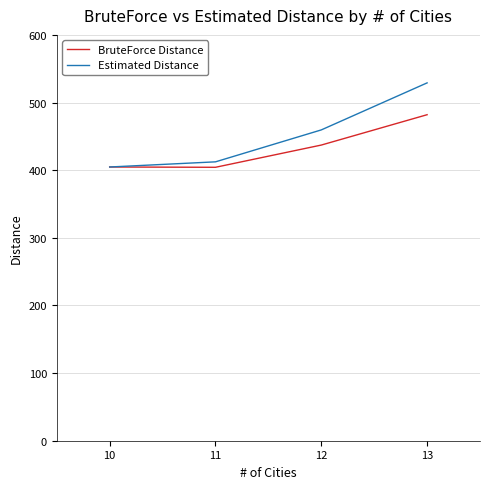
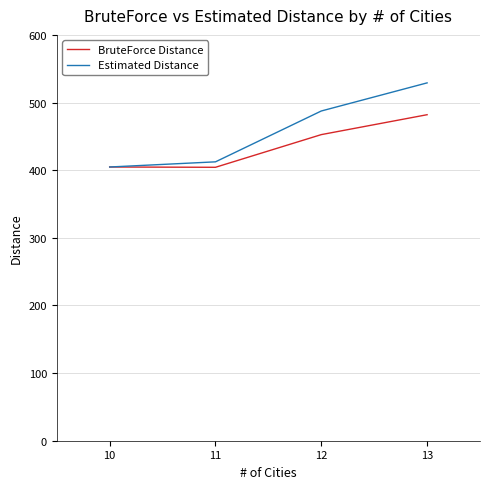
  {
    "BruteForce Distance": {
      "11": 400,
-     "12": 440,
+     "12": 450,
      "13": 480
    },
    "Estimated Distance": {
      "11": 410,
-     "12": 460,
+     "12": 490,
      "13": 530
    }
  }
